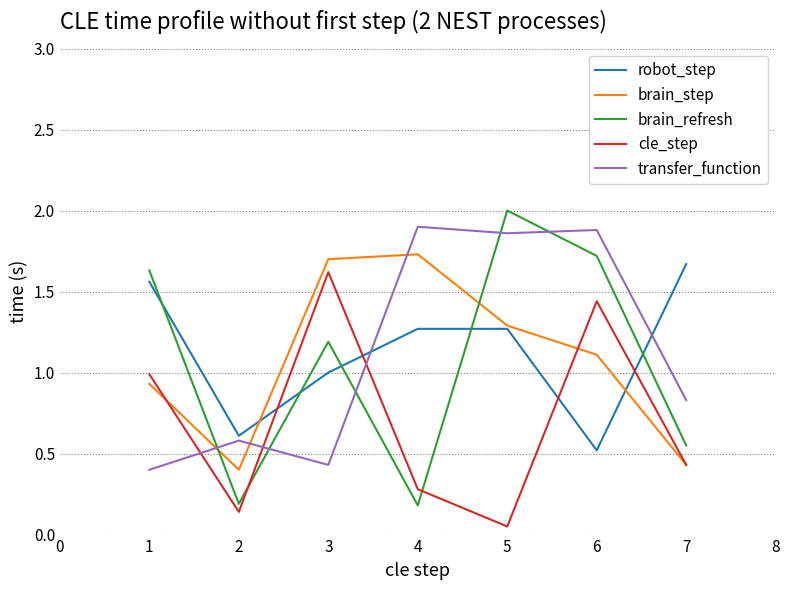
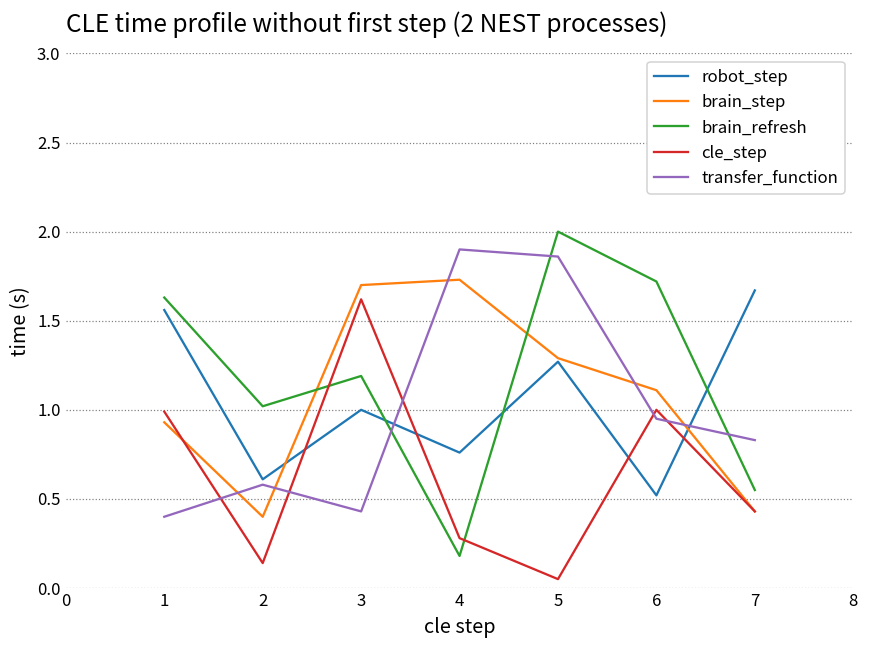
  {
    "robot_step": {
      "1": 1.56,
      "2": 0.61,
      "3": 1.00,
-     "4": 1.27,
+     "4": 0.76,
      "5": 1.27,
      "6": 0.52,
      "7": 1.67
    },
    "brain_step": {
      "1": 0.93,
      "2": 0.40,
      "3": 1.70,
      "4": 1.73,
      "5": 1.29,
      "6": 1.11
    },
    "brain_refresh": {
      "1": 1.63,
-     "2": 0.19,
+     "2": 1.02,
      "3": 1.19,
      "4": 0.18,
      "5": 2.00,
      "6": 1.72,
      "7": 0.55
    },
    "cle_step": {
      "1": 0.99,
      "2": 0.14,
      "3": 1.62,
      "4": 0.28,
      "5": 0.05,
-     "6": 1.44
+     "6": 1.00
    },
    "transfer_function": {
      "1": 0.40,
      "2": 0.58,
      "3": 0.43,
      "4": 1.90,
      "5": 1.86,
-     "6": 1.88,
+     "6": 0.95,
      "7": 0.83
    }
  }
